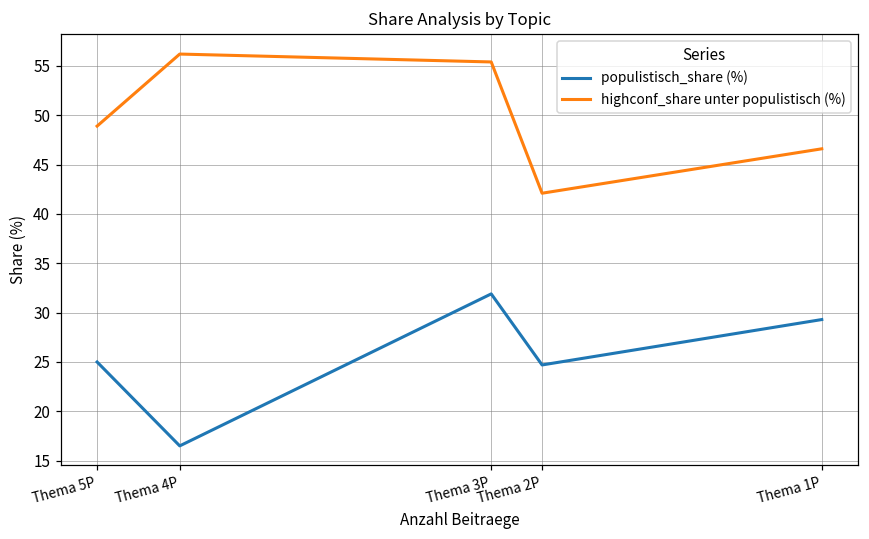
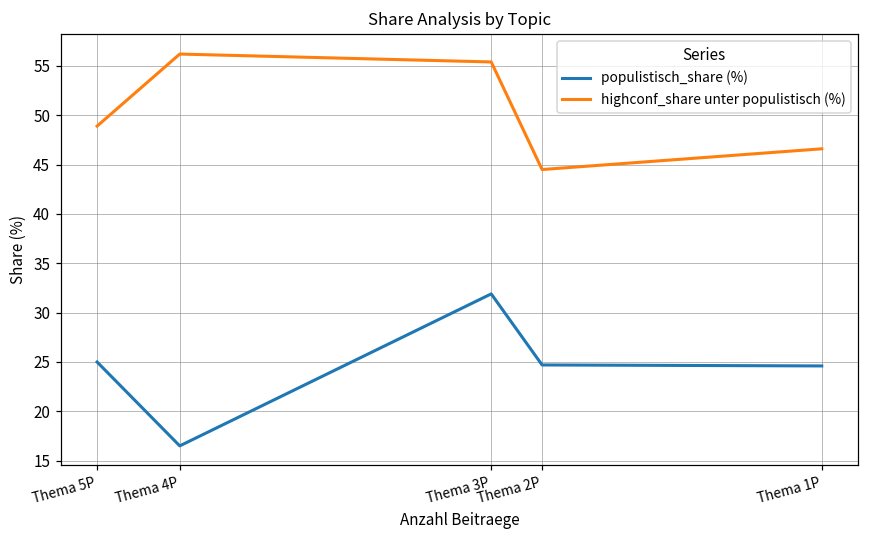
  {
    "populistisch_share (%)": {
      "Thema 5P": 25,
      "Thema 4P": 17,
      "Thema 3P": 32,
      "Thema 2P": 25,
-     "Thema 1P": 29
+     "Thema 1P": 25
    },
    "highconf_share unter populistisch (%)": {
      "Thema 5P": 49,
      "Thema 4P": 56,
      "Thema 3P": 55,
-     "Thema 2P": 42,
+     "Thema 2P": 45,
      "Thema 1P": 47
    }
  }
